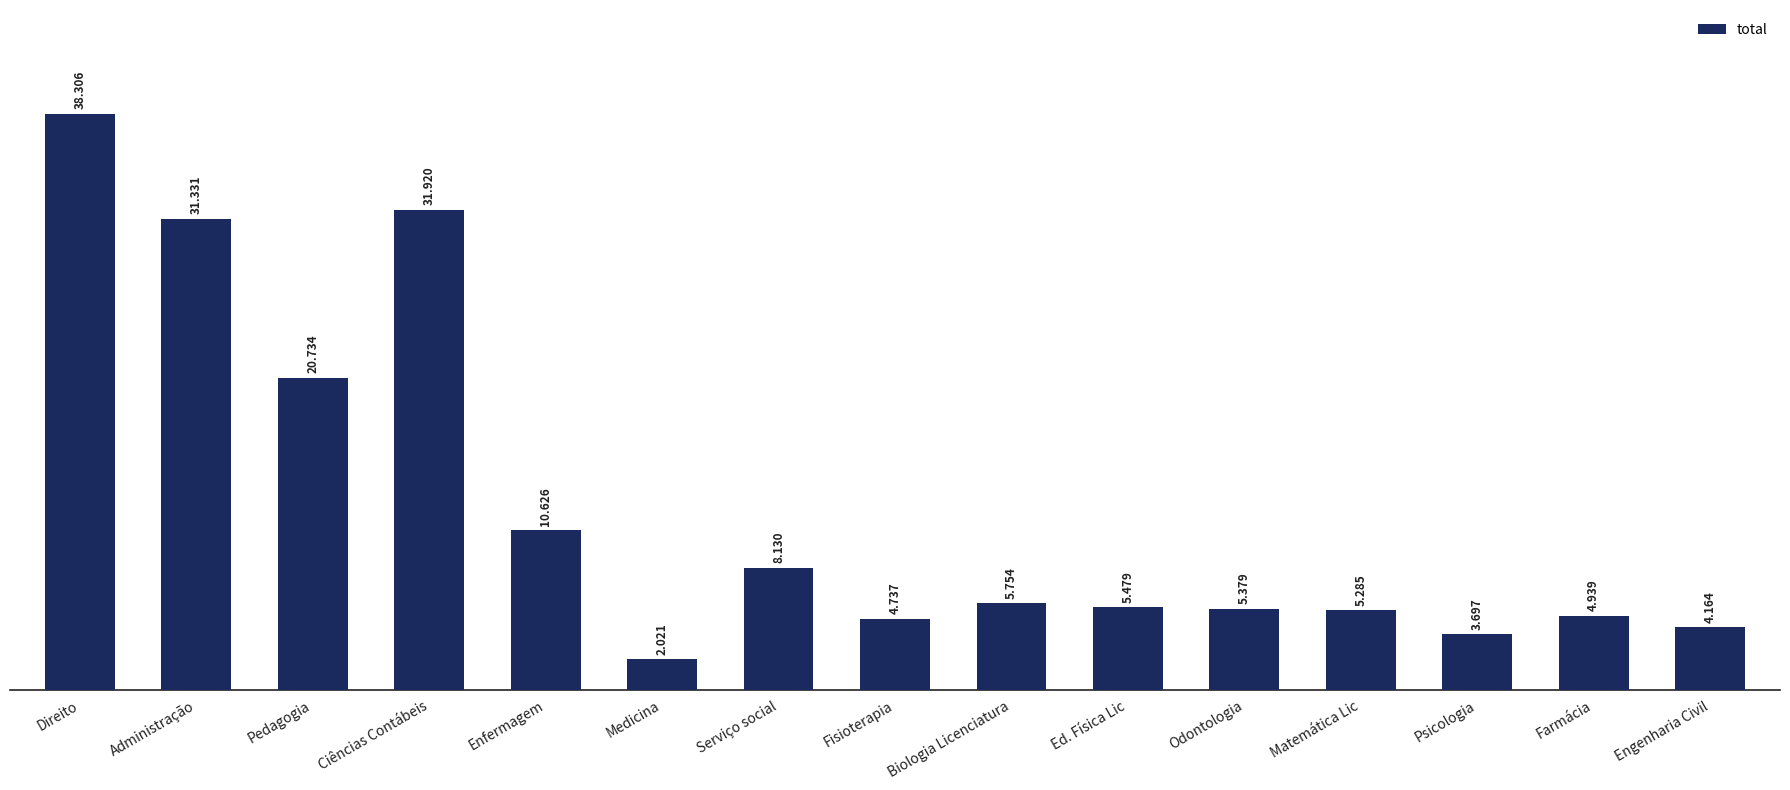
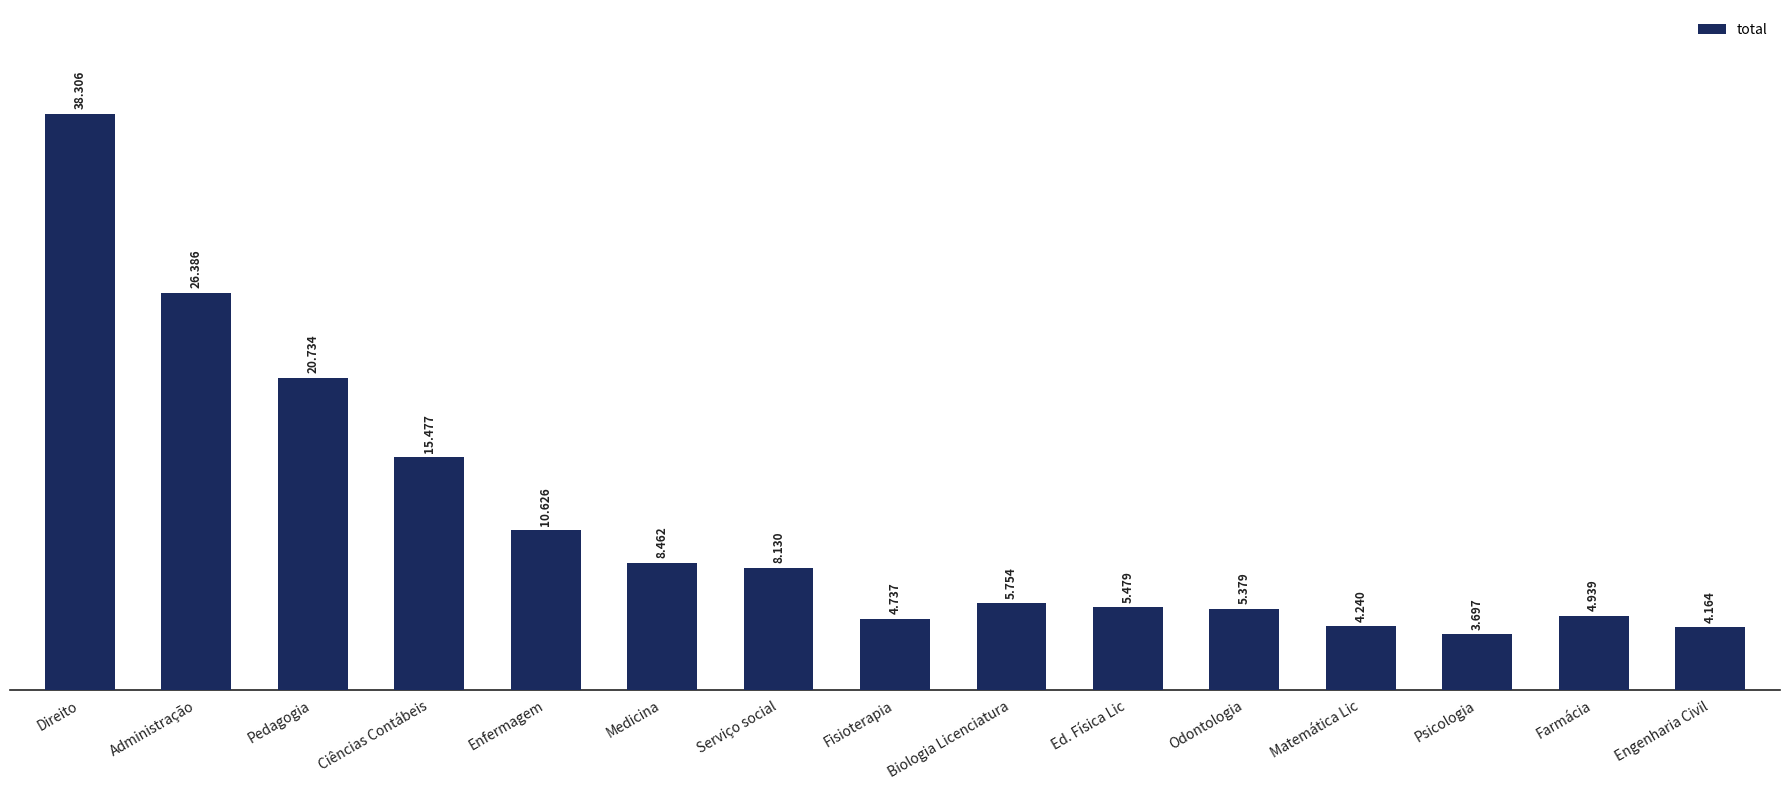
  {
-   "Administração": 31.331,
-   "Ciências Contábeis": 31.920,
-   "Medicina": 2.021,
-   "Matemática Lic": 5.285
+   "Administração": 26.386,
+   "Ciências Contábeis": 15.477,
+   "Medicina": 8.462,
+   "Matemática Lic": 4.240
  }
